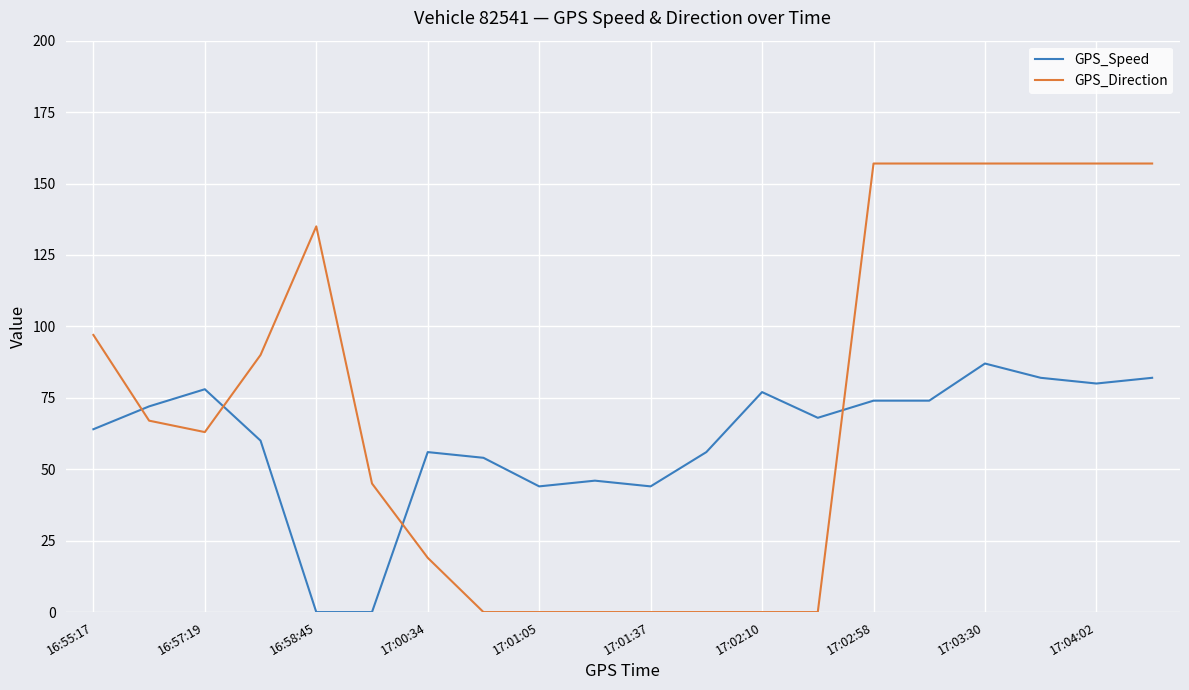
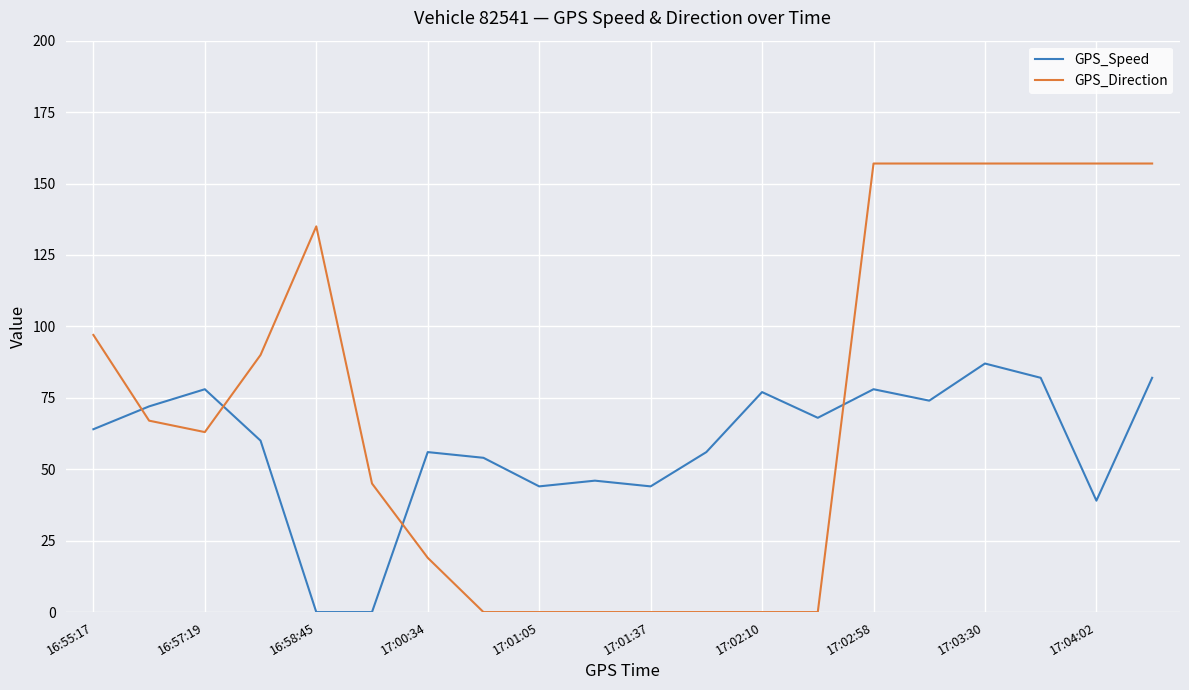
  {
    "GPS_Speed": {
      "16:55:17": 64,
      "16:57:19": 78,
      "16:58:45": 0,
      "17:00:34": 56,
      "17:01:05": 44,
      "17:01:37": 44,
      "17:02:10": 77,
-     "17:02:58": 74,
+     "17:02:58": 78,
      "17:03:30": 87,
-     "17:04:02": 80
+     "17:04:02": 39
    },
    "GPS_Direction": {
      "16:55:17": 97,
      "16:57:19": 63,
      "16:58:45": 135,
      "17:00:34": 19,
      "17:01:05": 0,
      "17:01:37": 0,
      "17:02:10": 0,
      "17:02:58": 157,
      "17:03:30": 157,
      "17:04:02": 157
    }
  }
